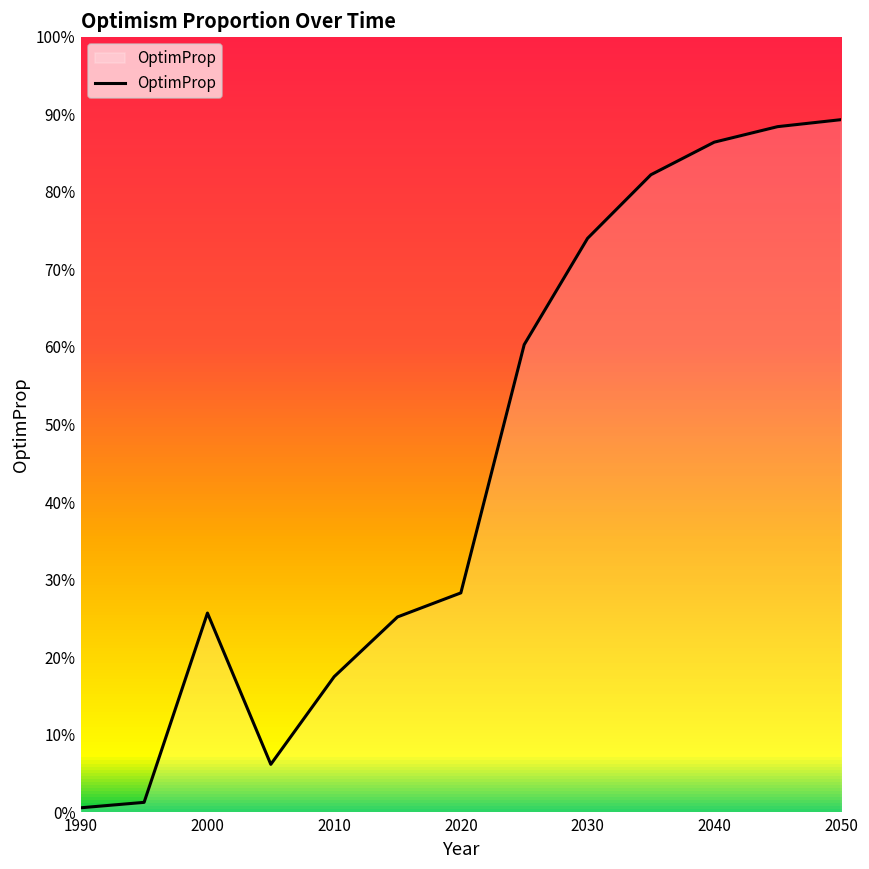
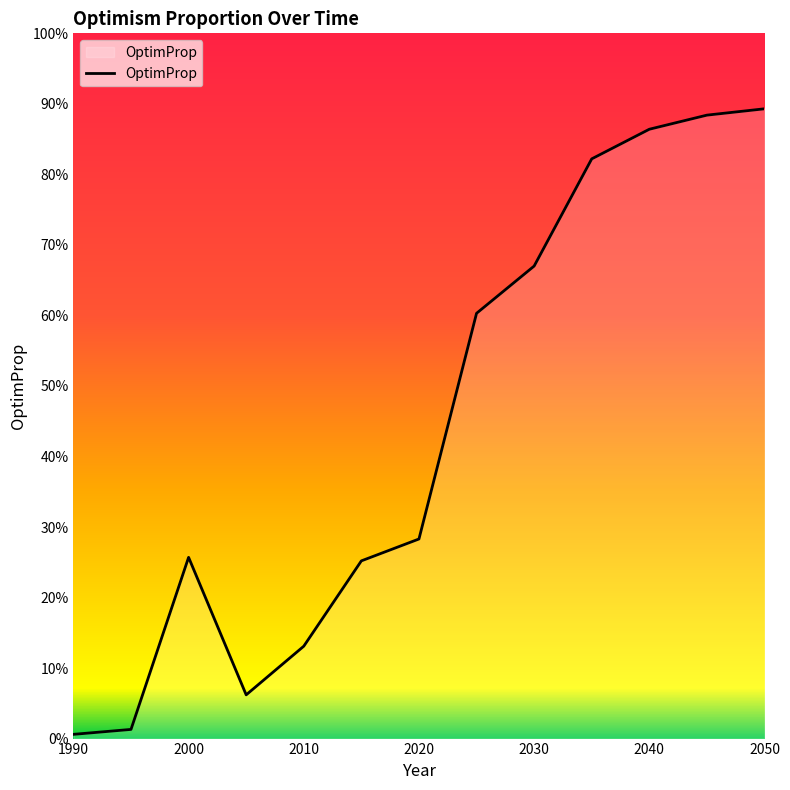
  {
    "1990": "1%",
    "2000": "26%",
-   "2010": "18%",
+   "2010": "13%",
    "2020": "28%",
-   "2030": "74%",
+   "2030": "67%",
    "2040": "86%",
    "2050": "89%"
  }
